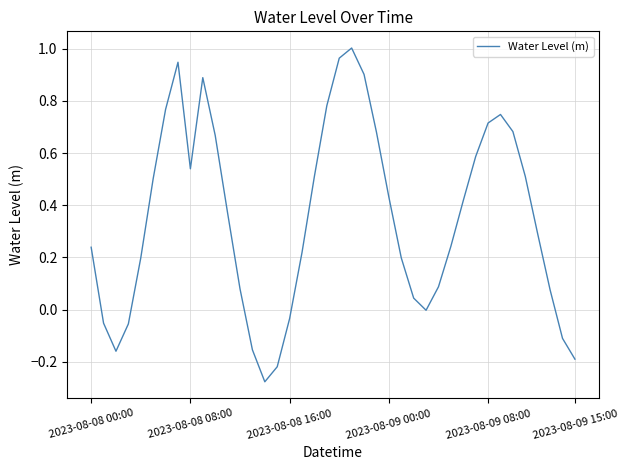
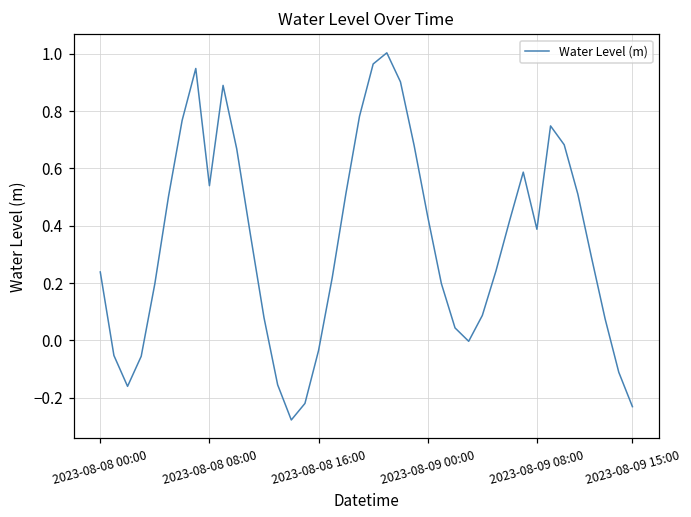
  {
    "2023-08-08 00:00": 0.24,
    "2023-08-08 08:00": 0.54,
    "2023-08-08 16:00": -0.03,
    "2023-08-09 00:00": 0.43,
-   "2023-08-09 08:00": 0.72,
-   "2023-08-09 15:00": -0.19
+   "2023-08-09 08:00": 0.39,
+   "2023-08-09 15:00": -0.23
  }
